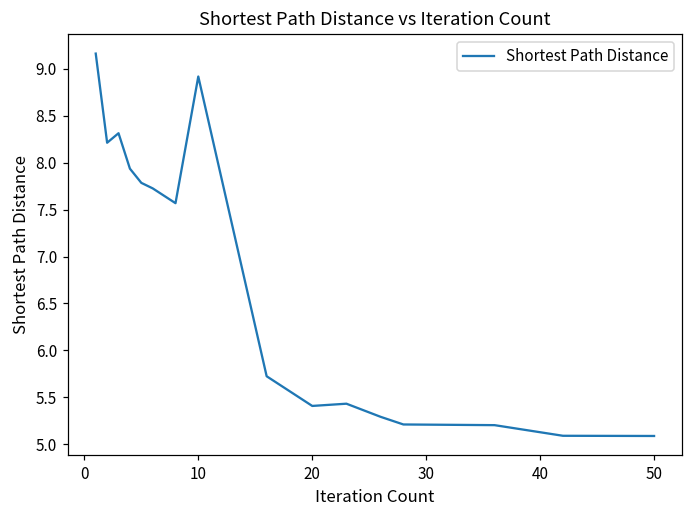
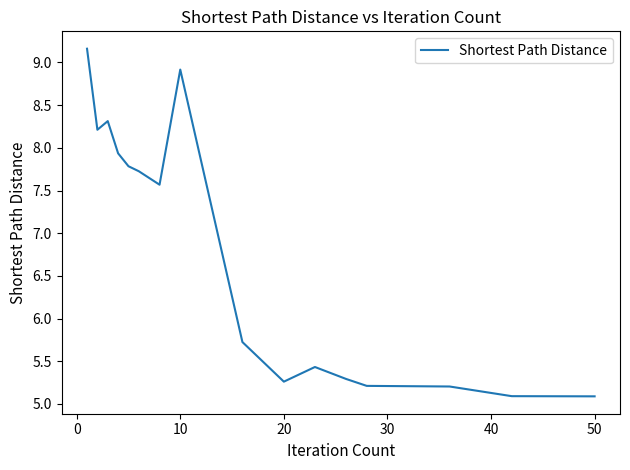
  {
    "10": 8.9,
-   "20": 5.4,
+   "20": 5.3,
    "50": 5.1
  }
